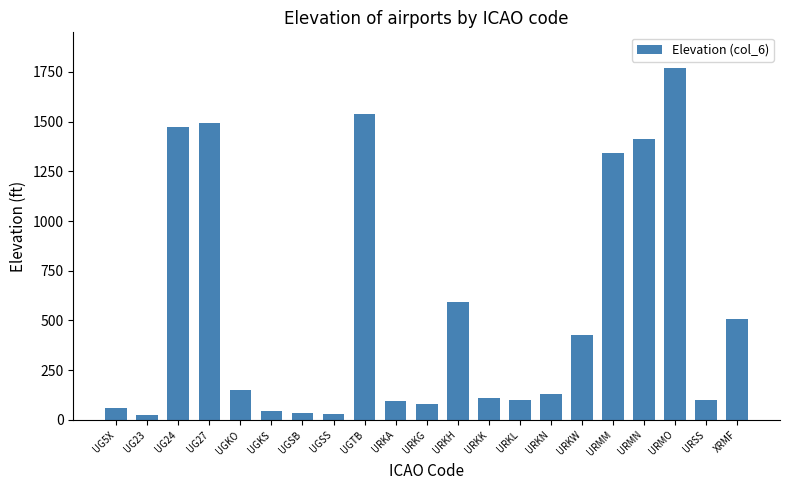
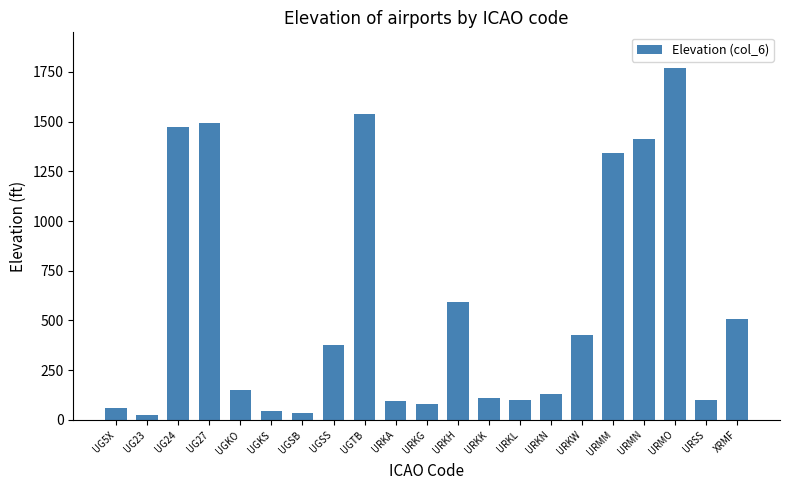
  {
    "UG5X": 60,
    "UG23": 30,
    "UG24": 1470,
    "UG27": 1490,
    "UGKO": 150,
    "UGKS": 40,
    "UGSB": 30,
-   "UGSS": 30,
+   "UGSS": 380,
    "UGTB": 1540,
    "URKA": 90,
    "URKG": 80,
    "URKH": 590,
    "URKK": 110,
    "URKL": 100,
    "URKN": 130,
    "URKW": 430,
    "URMM": 1340,
    "URMN": 1410,
    "URMO": 1770,
    "URSS": 100,
    "XRMF": 510
  }
